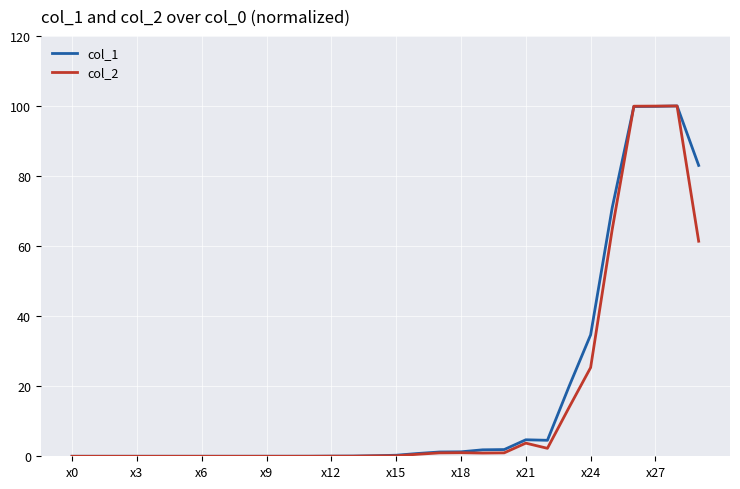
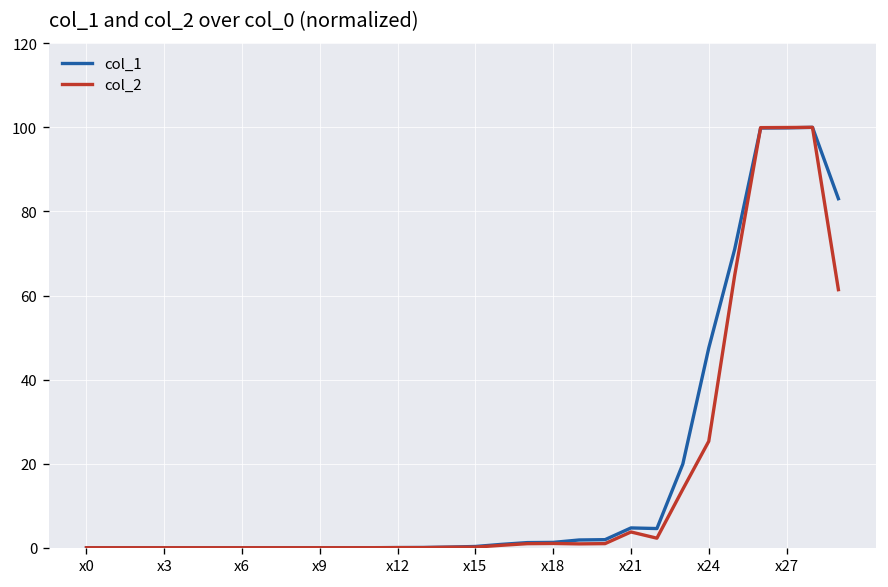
  {
    "col_1": {
      "x21": 5,
-     "x24": 35
+     "x24": 48
    },
    "col_2": {
      "x21": 4,
      "x24": 25
    }
  }
